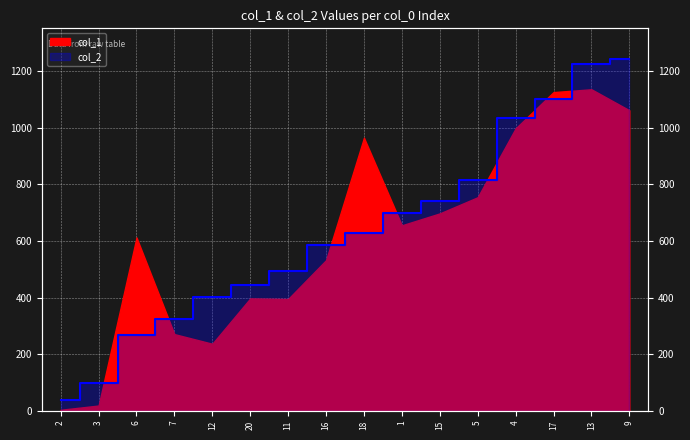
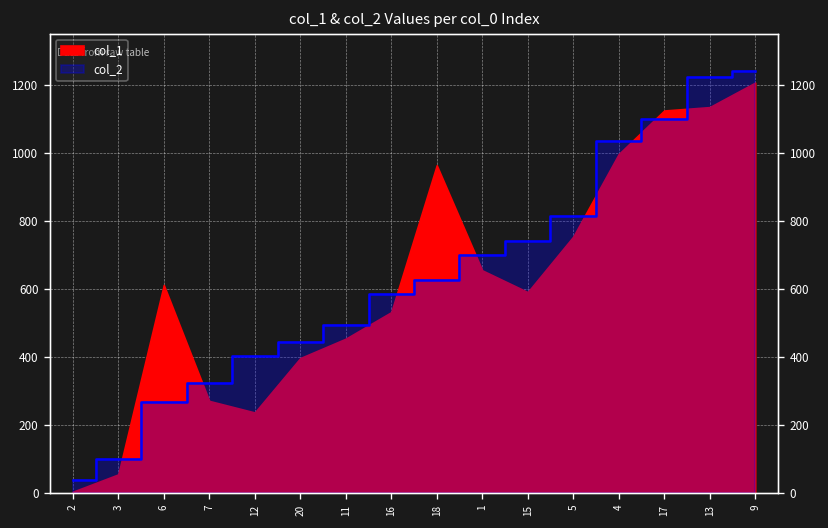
  {
    "col_1": {
-     "3": 20,
+     "3": 60,
      "6": 610,
      "7": 270,
      "12": 240,
      "20": 400,
-     "11": 400,
+     "11": 450,
      "16": 530,
      "18": 960,
      "1": 660,
-     "15": 700,
+     "15": 590,
      "5": 750,
      "4": 1000,
      "17": 1130,
      "13": 1140,
-     "9": 1060
+     "9": 1210
    }
  }
